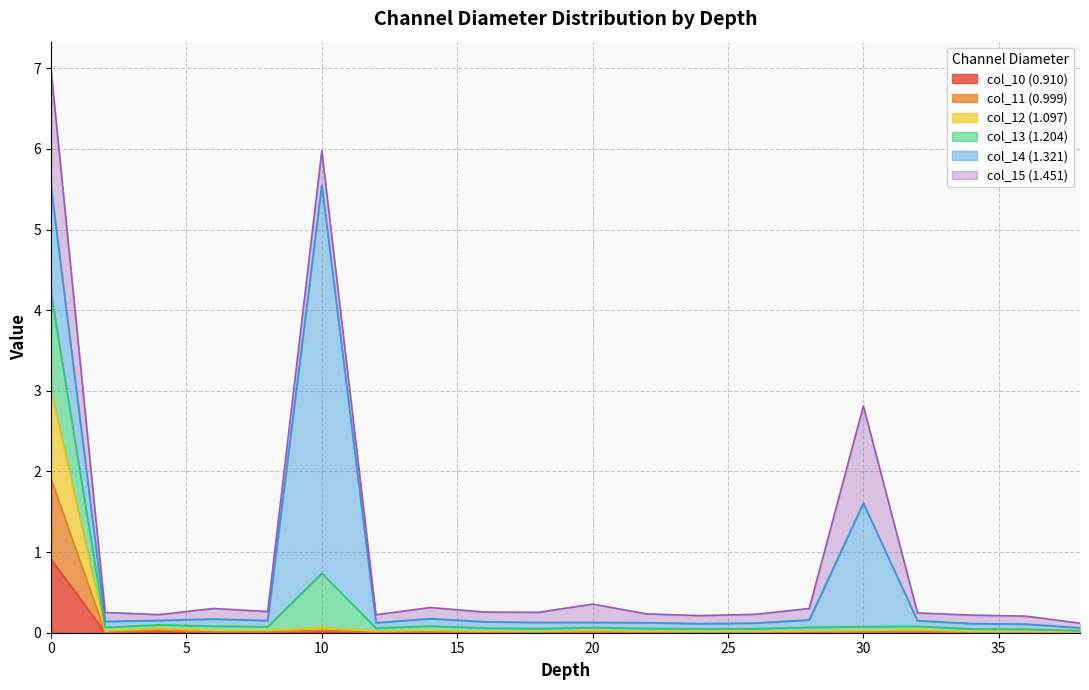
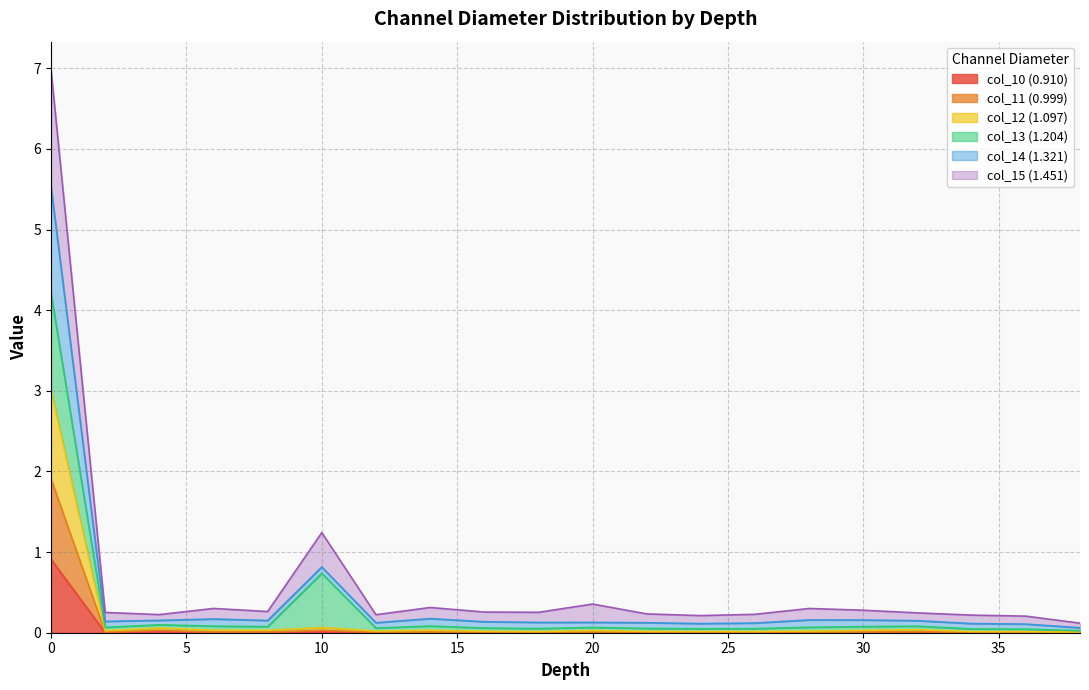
  {
    "col_12 (1.097)": {
      "0": 1.1,
      "10": 0.0
    },
    "col_13 (1.204)": {
      "0": 1.2,
      "10": 0.7,
      "20": 0.0,
      "30": 0.0
    },
    "col_14 (1.321)": {
      "0": 1.3,
-     "10": 4.8,
+     "10": 0.1,
      "20": 0.1,
-     "30": 1.5
+     "30": 0.1
    },
    "col_15 (1.451)": {
      "0": 1.5,
      "10": 0.4,
      "20": 0.2,
-     "30": 1.2
+     "30": 0.1
    }
  }
